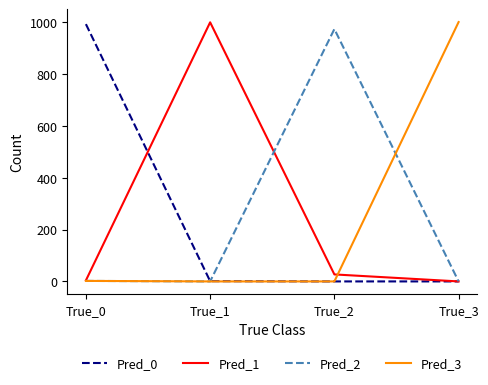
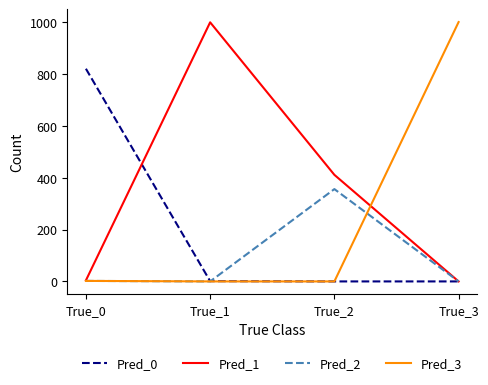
  {
    "Pred_0": {
-     "True_0": 990
+     "True_0": 820
    },
    "Pred_1": {
      "True_1": 1000,
-     "True_2": 30
+     "True_2": 410
    },
    "Pred_2": {
-     "True_2": 970
+     "True_2": 360
    },
    "Pred_3": {
      "True_3": 1000
    }
  }
